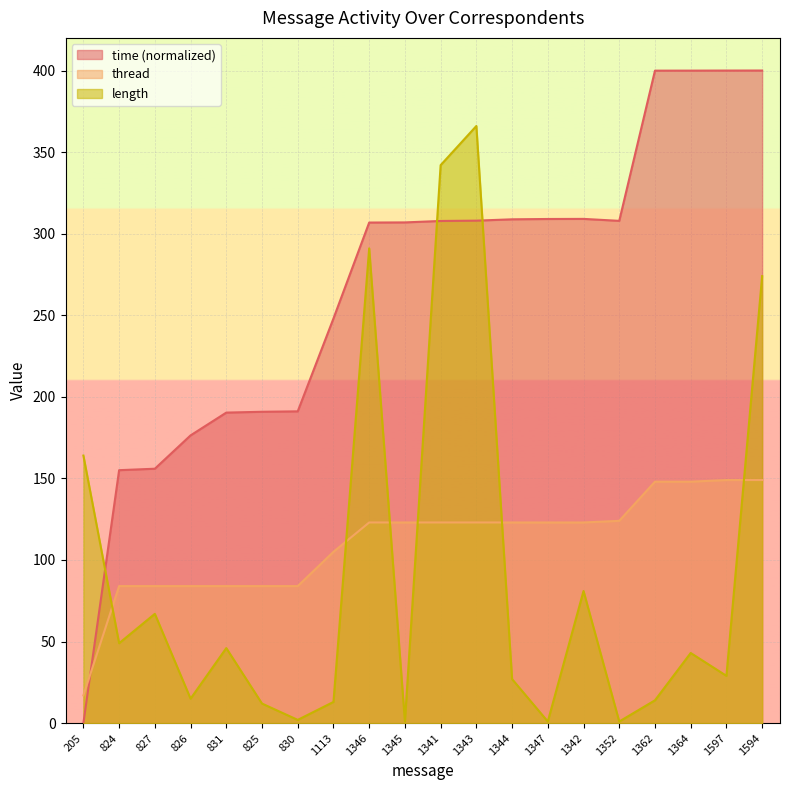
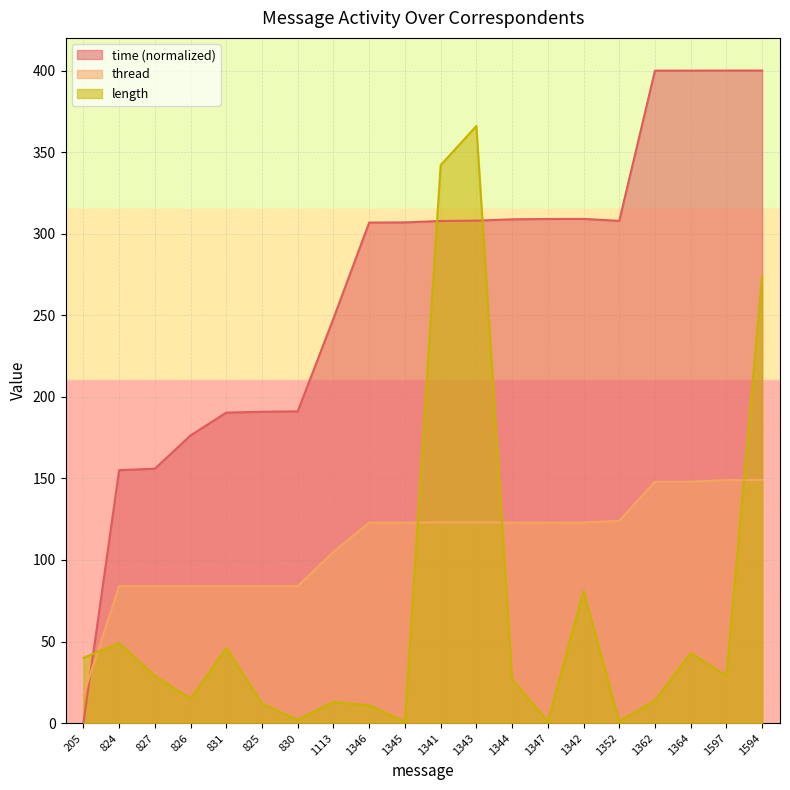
  {
    "time (normalized)": {
      "205": 0,
      "824": 155,
      "827": 156,
      "826": 176,
      "831": 190,
      "825": 191,
      "830": 191,
      "1113": 248,
      "1346": 307,
      "1345": 307,
      "1341": 308,
      "1343": 308,
      "1344": 309,
      "1347": 309,
      "1342": 309,
      "1352": 308,
      "1362": 400,
      "1364": 400,
      "1597": 400,
      "1594": 400
    },
    "thread": {
      "205": 17,
      "824": 84,
      "827": 84,
      "826": 84,
      "831": 84,
      "825": 84,
      "830": 84,
      "1113": 105,
      "1346": 123,
      "1345": 123,
      "1341": 123,
      "1343": 123,
      "1344": 123,
      "1347": 123,
      "1342": 123,
      "1352": 124,
      "1362": 148,
      "1364": 148,
      "1597": 149,
      "1594": 149
    },
    "length": {
-     "205": 164,
+     "205": 40,
      "824": 49,
-     "827": 67,
+     "827": 29,
      "826": 15,
      "831": 46,
      "825": 12,
      "830": 2,
      "1113": 13,
-     "1346": 291,
+     "1346": 11,
      "1345": 1,
      "1341": 342,
      "1343": 366,
      "1344": 27,
      "1347": 1,
      "1342": 81,
      "1352": 1,
      "1362": 14,
      "1364": 43,
      "1597": 29,
      "1594": 274
    }
  }
